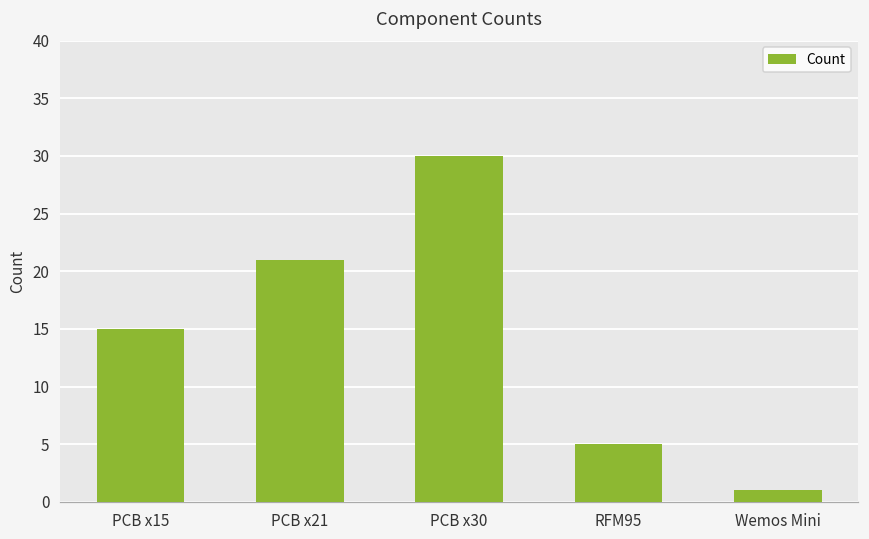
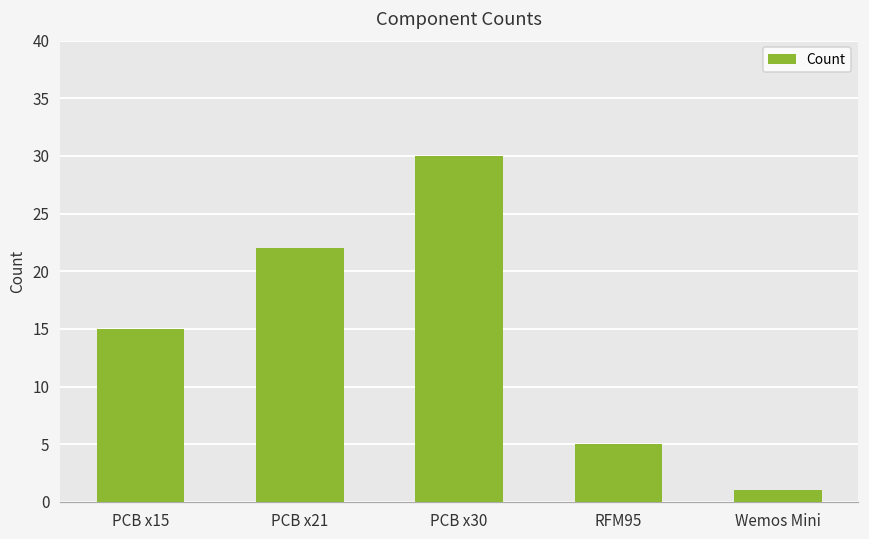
  {
    "PCB x15": 15,
-   "PCB x21": 21,
+   "PCB x21": 22,
    "PCB x30": 30,
    "RFM95": 5,
    "Wemos Mini": 1
  }
